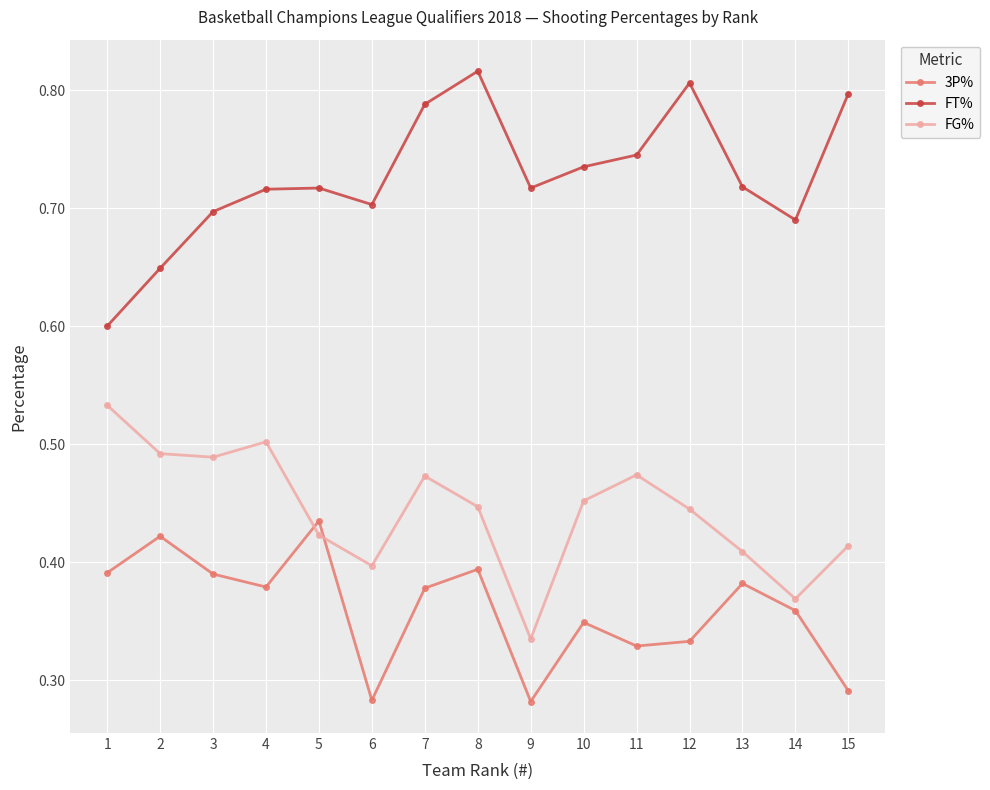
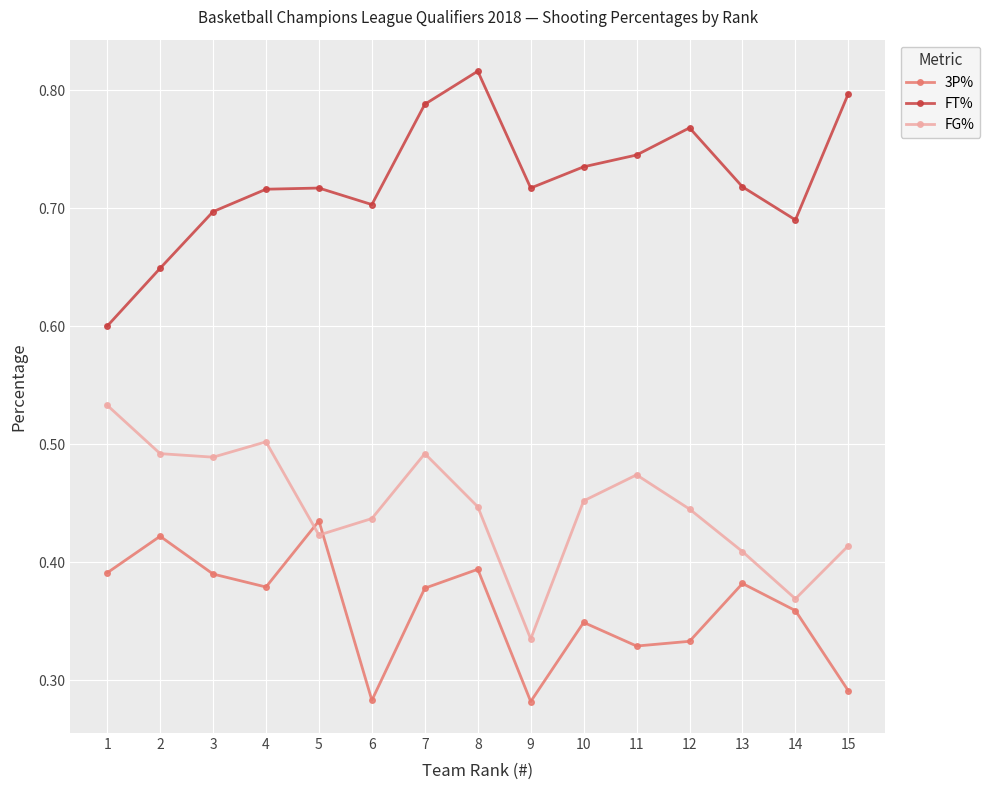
  {
    "3P%": {
      "1": 0.391,
      "2": 0.422,
      "3": 0.390,
      "4": 0.379,
      "5": 0.435,
      "6": 0.283,
      "7": 0.378,
      "8": 0.394,
      "9": 0.282,
      "10": 0.349,
      "11": 0.329,
      "12": 0.333,
      "13": 0.382,
      "14": 0.359,
      "15": 0.291
    },
    "FT%": {
      "1": 0.600,
      "2": 0.649,
      "3": 0.697,
      "4": 0.716,
      "5": 0.717,
      "6": 0.703,
      "7": 0.788,
      "8": 0.816,
      "9": 0.717,
      "10": 0.735,
      "11": 0.745,
-     "12": 0.806,
+     "12": 0.768,
      "13": 0.718,
      "14": 0.690,
      "15": 0.797
    },
    "FG%": {
      "1": 0.533,
      "2": 0.492,
      "3": 0.489,
      "4": 0.502,
      "5": 0.423,
-     "6": 0.397,
-     "7": 0.473,
+     "6": 0.437,
+     "7": 0.492,
      "8": 0.447,
      "9": 0.335,
      "10": 0.452,
      "11": 0.474,
      "12": 0.445,
      "13": 0.409,
      "14": 0.369,
      "15": 0.414
    }
  }
